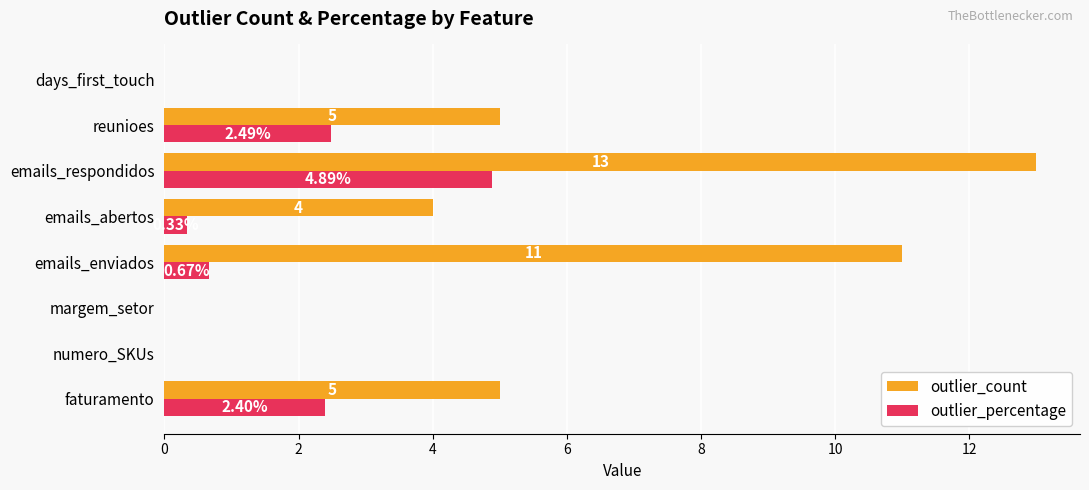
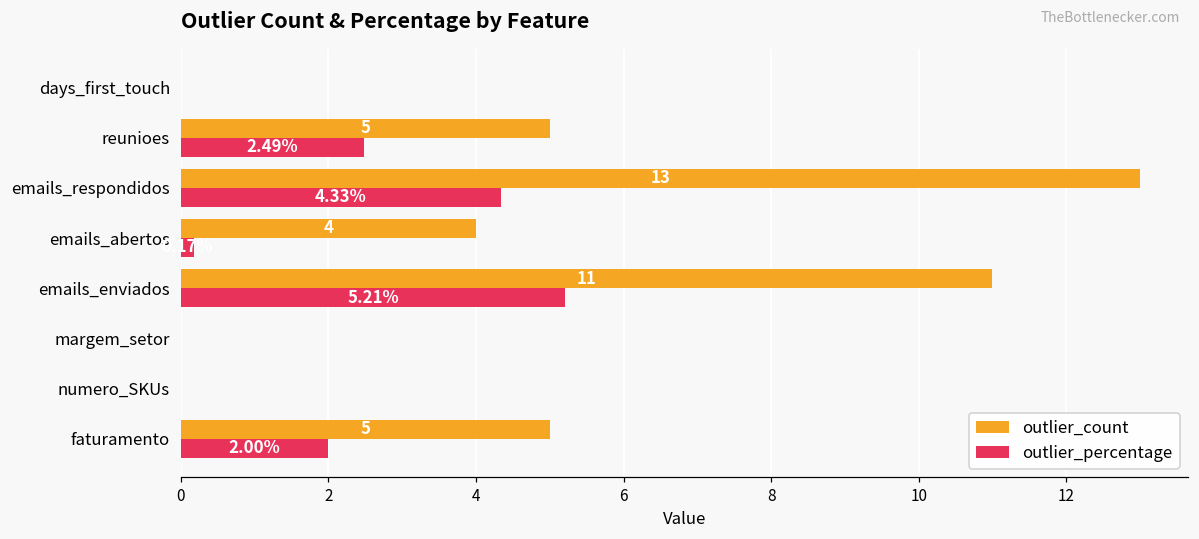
  {
    "outlier_count": {
      "reunioes": "5",
      "emails_respondidos": "13",
      "emails_abertos": "4",
      "emails_enviados": "11",
      "faturamento": "5"
    },
    "outlier_percentage": {
      "reunioes": "2.49%",
-     "emails_respondidos": "4.89%",
-     "emails_abertos": "0.3",
-     "emails_enviados": "0.67%",
-     "faturamento": "2.40%"
+     "emails_respondidos": "4.33%",
+     "emails_abertos": "0.2",
+     "emails_enviados": "5.21%",
+     "faturamento": "2.00%"
    }
  }
